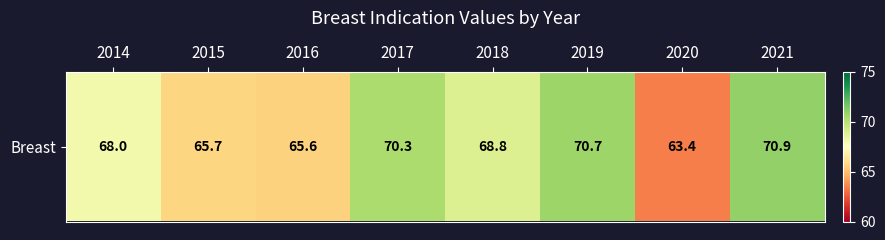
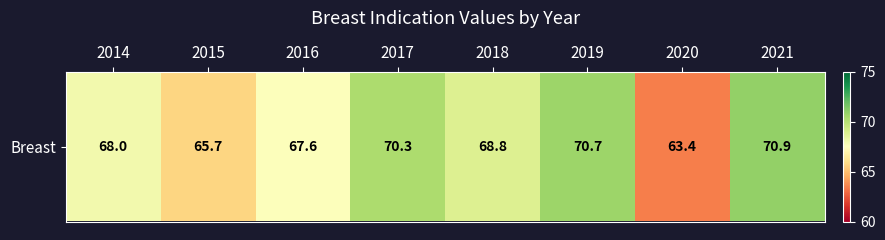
  {
    "Breast": {
      "2014": 68.0,
      "2015": 65.7,
-     "2016": 65.6,
+     "2016": 67.6,
      "2017": 70.3,
      "2018": 68.8,
      "2019": 70.7,
      "2020": 63.4,
      "2021": 70.9
    }
  }
